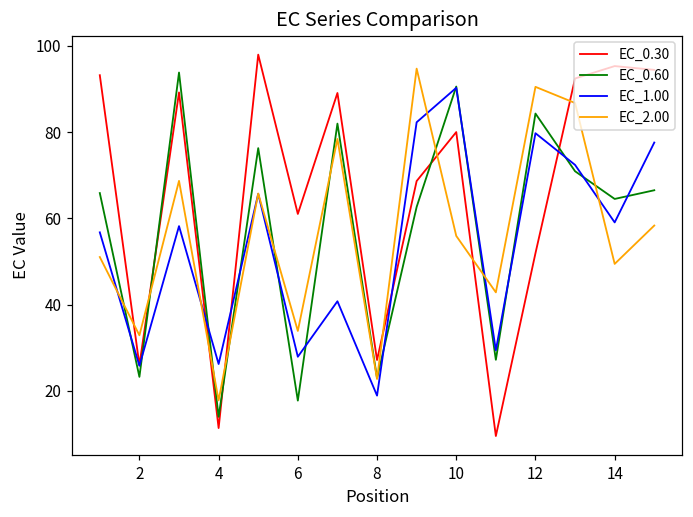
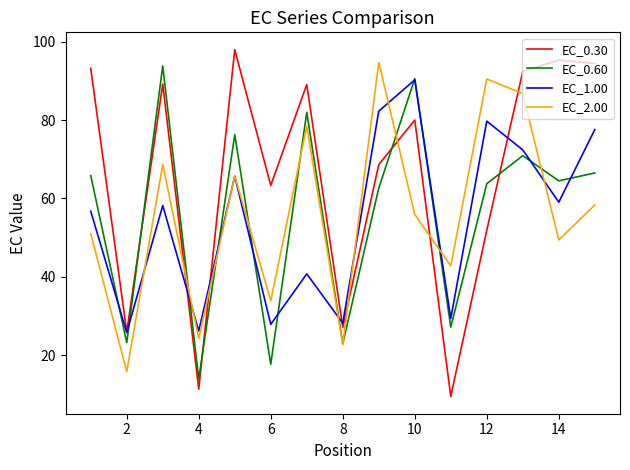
  {
    "EC_0.30": {
      "4": 11,
-     "6": 61,
+     "6": 63,
      "8": 27,
      "10": 80,
      "12": 52
    },
    "EC_0.60": {
      "2": 23,
      "4": 14,
      "6": 18,
-     "12": 84,
+     "12": 64,
      "14": 64
    },
    "EC_1.00": {
      "4": 26,
      "6": 28,
-     "8": 19,
+     "8": 28,
      "12": 80,
      "14": 59
    },
    "EC_2.00": {
-     "2": 33,
-     "4": 18,
+     "2": 16,
+     "4": 24,
      "6": 34,
      "10": 56,
      "12": 90,
      "14": 49
    }
  }
